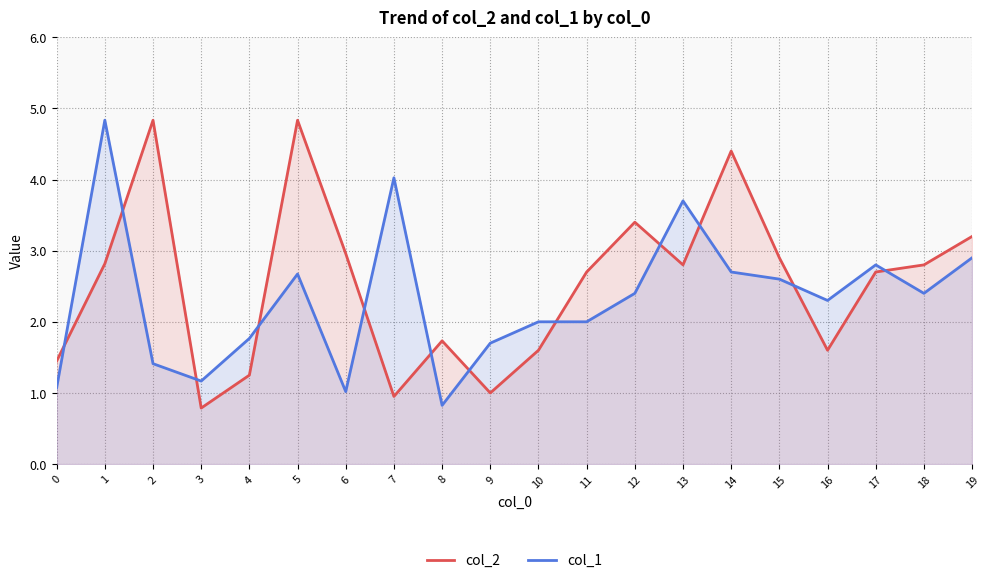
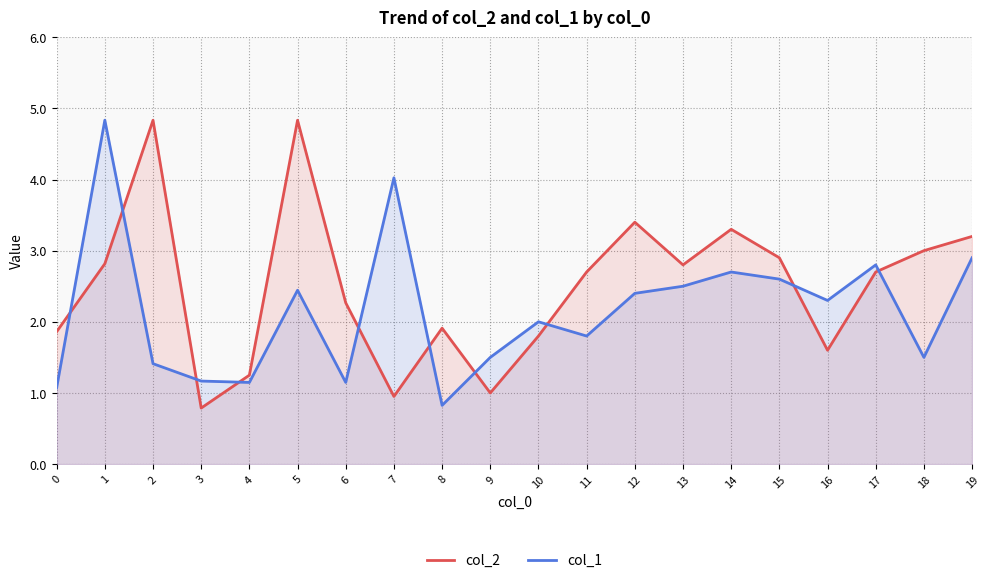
  {
    "col_2": {
-     "0": 1.4,
+     "0": 1.9,
      "1": 2.8,
      "2": 4.8,
      "3": 0.8,
      "4": 1.2,
      "5": 4.8,
-     "6": 3.0,
+     "6": 2.3,
      "7": 1.0,
-     "8": 1.7,
+     "8": 1.9,
      "9": 1.0,
-     "10": 1.6,
+     "10": 1.8,
      "11": 2.7,
      "12": 3.4,
      "13": 2.8,
-     "14": 4.4,
+     "14": 3.3,
      "15": 2.9,
      "16": 1.6,
      "17": 2.7,
-     "18": 2.8,
+     "18": 3.0,
      "19": 3.2
    },
    "col_1": {
      "0": 1.1,
      "1": 4.8,
      "2": 1.4,
      "3": 1.2,
-     "4": 1.8,
-     "5": 2.7,
-     "6": 1.0,
+     "4": 1.1,
+     "5": 2.4,
+     "6": 1.1,
      "7": 4.0,
      "8": 0.8,
-     "9": 1.7,
+     "9": 1.5,
      "10": 2.0,
-     "11": 2.0,
+     "11": 1.8,
      "12": 2.4,
-     "13": 3.7,
+     "13": 2.5,
      "14": 2.7,
      "15": 2.6,
      "16": 2.3,
      "17": 2.8,
-     "18": 2.4,
+     "18": 1.5,
      "19": 2.9
    }
  }
